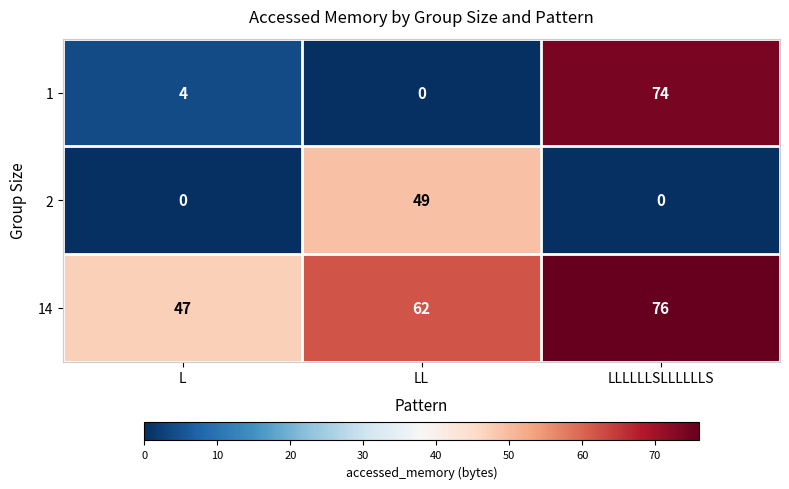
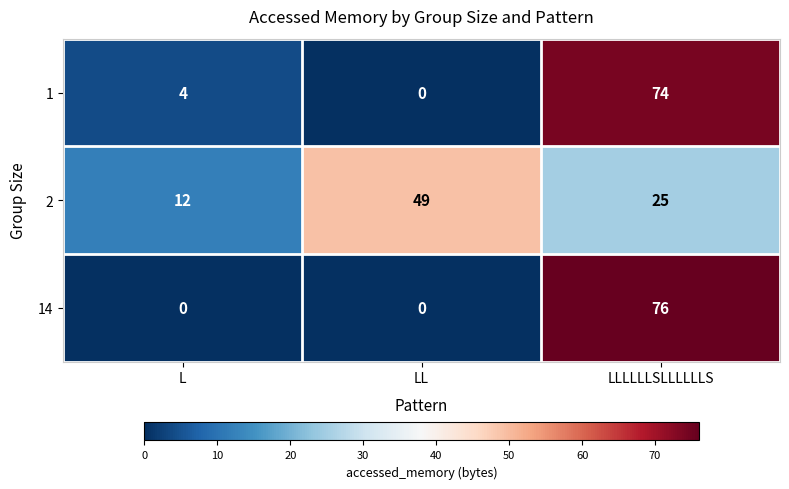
  {
    "1": {
      "L": 4,
      "LL": 0,
      "LLLLLLSLLLLLLS": 74
    },
    "2": {
-     "L": 0,
+     "L": 12,
      "LL": 49,
-     "LLLLLLSLLLLLLS": 0
+     "LLLLLLSLLLLLLS": 25
    },
    "14": {
-     "L": 47,
-     "LL": 62,
+     "L": 0,
+     "LL": 0,
      "LLLLLLSLLLLLLS": 76
    }
  }
